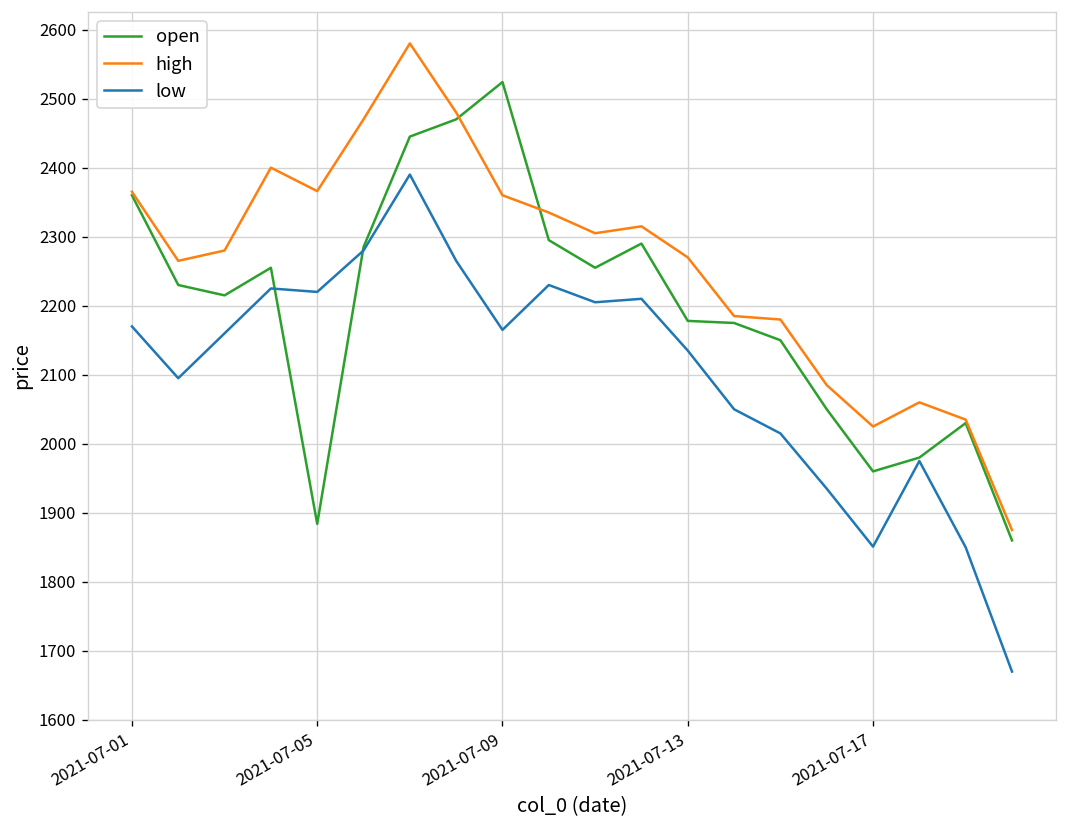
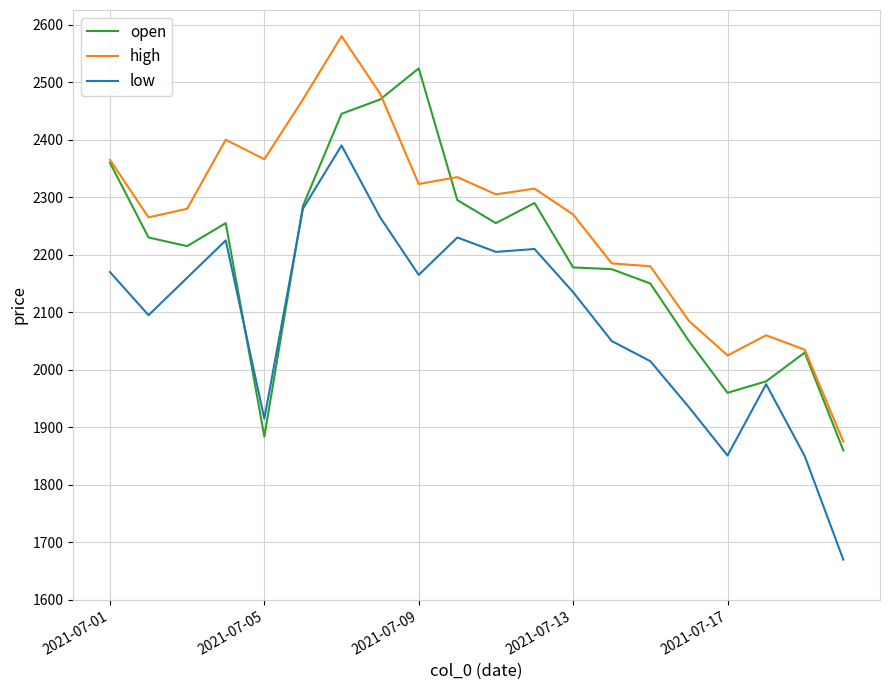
  {
    "open": {
      "2021-07-01": 2360,
      "2021-07-05": 1880,
      "2021-07-09": 2520,
      "2021-07-13": 2180,
      "2021-07-17": 1960
    },
    "high": {
      "2021-07-01": 2370,
      "2021-07-05": 2370,
-     "2021-07-09": 2360,
+     "2021-07-09": 2320,
      "2021-07-13": 2270,
      "2021-07-17": 2030
    },
    "low": {
      "2021-07-01": 2170,
-     "2021-07-05": 2220,
+     "2021-07-05": 1920,
      "2021-07-09": 2170,
      "2021-07-13": 2140,
      "2021-07-17": 1850
    }
  }
